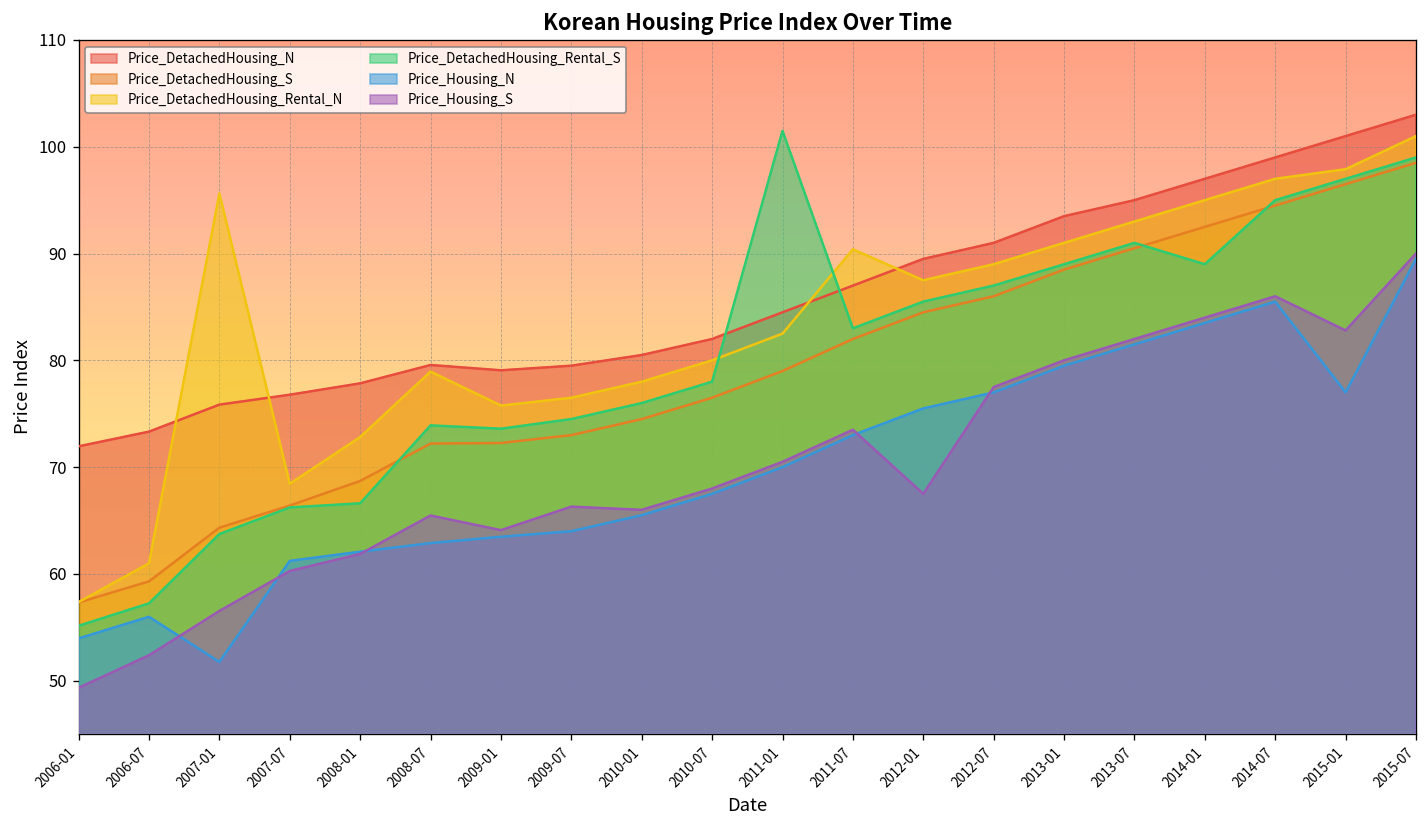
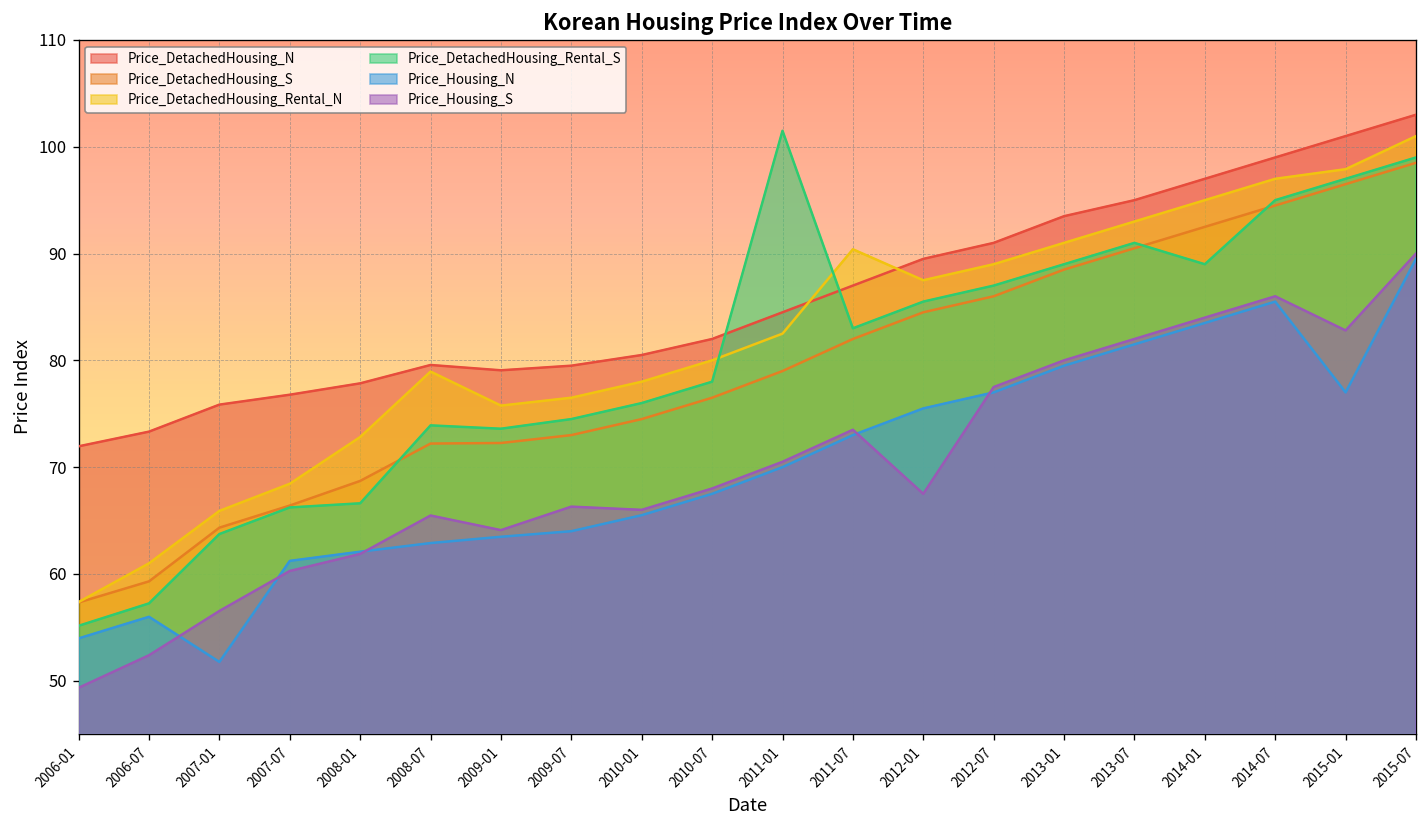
  {
    "Price_DetachedHousing_Rental_N": {
      "2006-07": 61,
-     "2007-01": 96,
+     "2007-01": 66,
      "2007-07": 68,
      "2008-01": 73,
      "2008-07": 79,
      "2009-01": 76,
      "2009-07": 77,
      "2010-01": 78,
      "2010-07": 80,
      "2011-01": 83,
      "2011-07": 90,
      "2012-01": 88,
      "2012-07": 89,
      "2013-01": 91,
      "2013-07": 93,
      "2014-01": 95,
      "2014-07": 97,
      "2015-01": 98,
      "2015-07": 101
    },
    "Price_DetachedHousing_Rental_S": {
      "2006-01": 55,
      "2006-07": 57,
      "2007-01": 64,
      "2008-01": 67,
      "2008-07": 74,
      "2009-01": 74,
      "2009-07": 75,
      "2010-01": 76,
      "2010-07": 78,
      "2011-01": 102,
      "2011-07": 83,
      "2012-01": 86,
      "2012-07": 87,
      "2013-01": 89,
      "2013-07": 91,
      "2014-01": 89,
      "2014-07": 95,
      "2015-01": 97,
      "2015-07": 99
    },
    "Price_Housing_N": {
      "2006-01": 54,
      "2006-07": 56,
      "2007-01": 52,
      "2007-07": 61,
      "2008-07": 63,
      "2009-01": 63,
      "2009-07": 64,
      "2010-01": 66,
      "2010-07": 68,
      "2011-01": 70,
      "2011-07": 73,
      "2012-01": 76,
      "2012-07": 77,
      "2013-01": 80,
      "2013-07": 82,
      "2014-01": 84,
      "2014-07": 86,
      "2015-01": 77,
      "2015-07": 90
    },
    "Price_Housing_S": {
      "2006-01": 49,
      "2006-07": 52,
      "2007-01": 57,
      "2007-07": 60,
      "2008-07": 65,
      "2009-01": 64,
      "2009-07": 66,
      "2010-01": 66,
      "2010-07": 68,
      "2011-01": 71,
      "2011-07": 74,
      "2012-01": 68,
      "2012-07": 78,
      "2013-01": 80,
      "2013-07": 82,
      "2014-01": 84,
      "2014-07": 86,
      "2015-01": 83,
      "2015-07": 90
    }
  }
